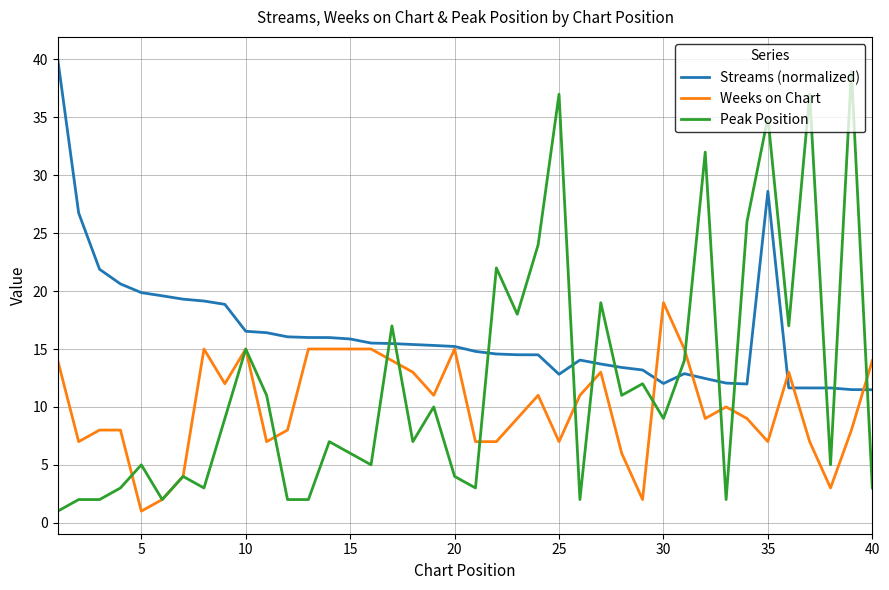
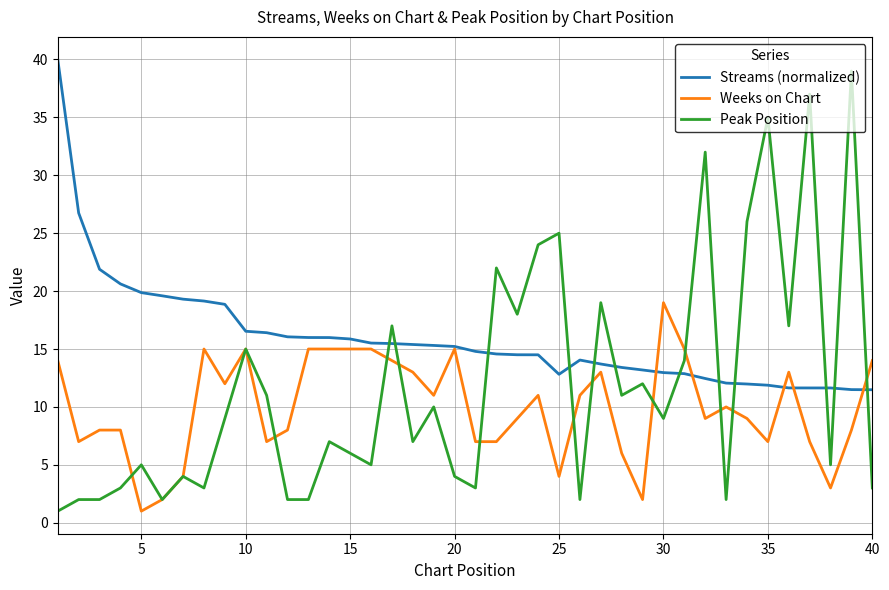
  {
    "Streams (normalized)": {
      "5": 19.9,
      "10": 16.5,
      "15": 15.9,
      "25": 12.8,
-     "30": 12.0,
-     "35": 28.6,
+     "30": 13.0,
+     "35": 11.9,
      "40": 11.5
    },
    "Weeks on Chart": {
      "5": 1,
      "15": 15,
-     "25": 7,
+     "25": 4,
      "30": 19,
      "35": 7,
      "40": 14
    },
    "Peak Position": {
      "5": 5,
      "15": 6,
      "20": 4,
-     "25": 37,
+     "25": 25,
      "30": 9,
      "40": 3
    }
  }
